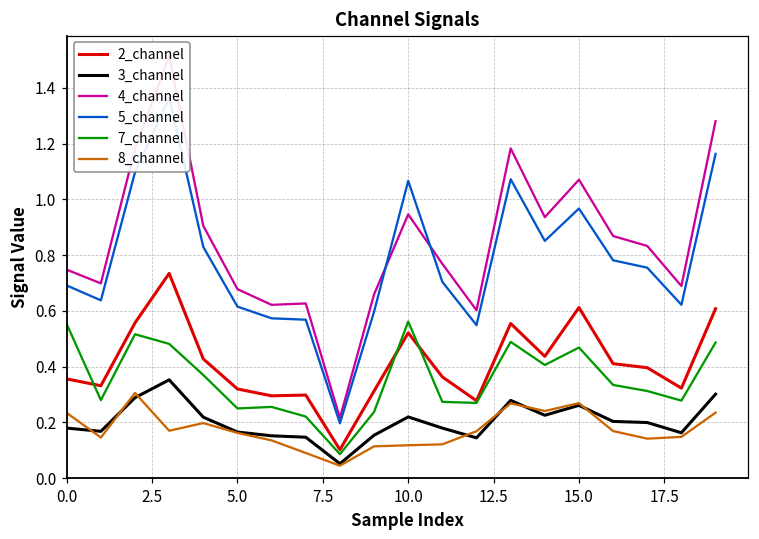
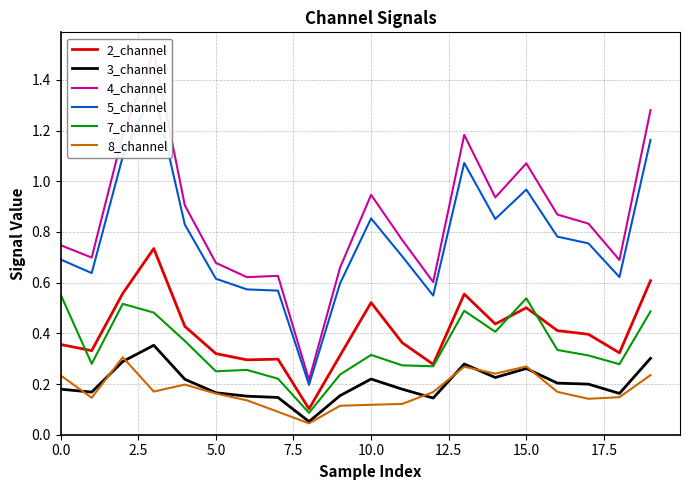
  {
    "2_channel": {
      "0.0": 0.36,
      "5.0": 0.32,
      "10.0": 0.52,
-     "15.0": 0.61
+     "15.0": 0.50
    },
    "3_channel": {
      "0.0": 0.18,
      "10.0": 0.22
    },
    "4_channel": {
      "0.0": 0.75,
      "5.0": 0.68,
      "10.0": 0.95,
      "15.0": 1.07
    },
    "5_channel": {
      "0.0": 0.69,
      "5.0": 0.62,
-     "10.0": 1.07,
+     "10.0": 0.85,
      "15.0": 0.97
    },
    "7_channel": {
      "0.0": 0.55,
      "5.0": 0.25,
-     "10.0": 0.56,
-     "15.0": 0.47
+     "10.0": 0.31,
+     "15.0": 0.54
    },
    "8_channel": {
      "0.0": 0.23,
      "10.0": 0.12
    }
  }
